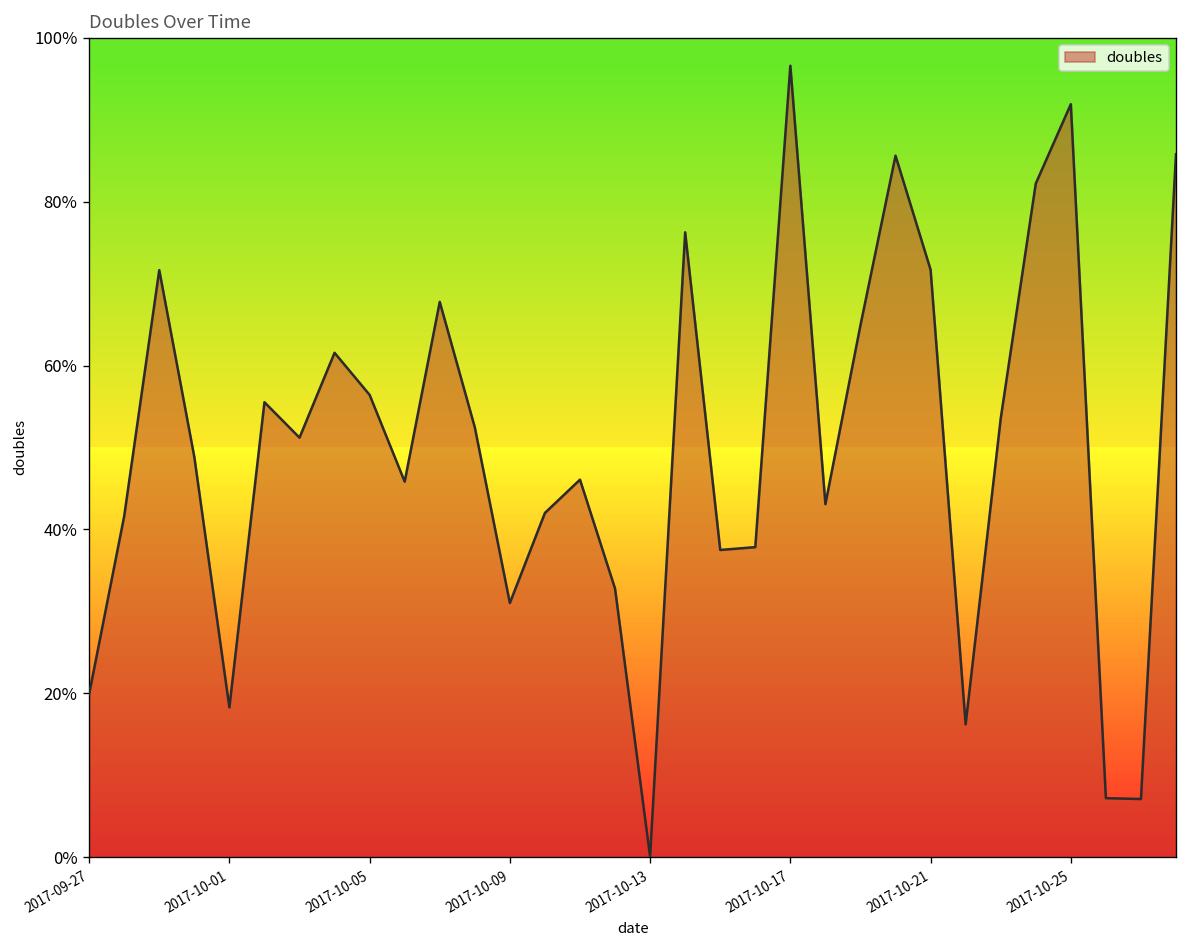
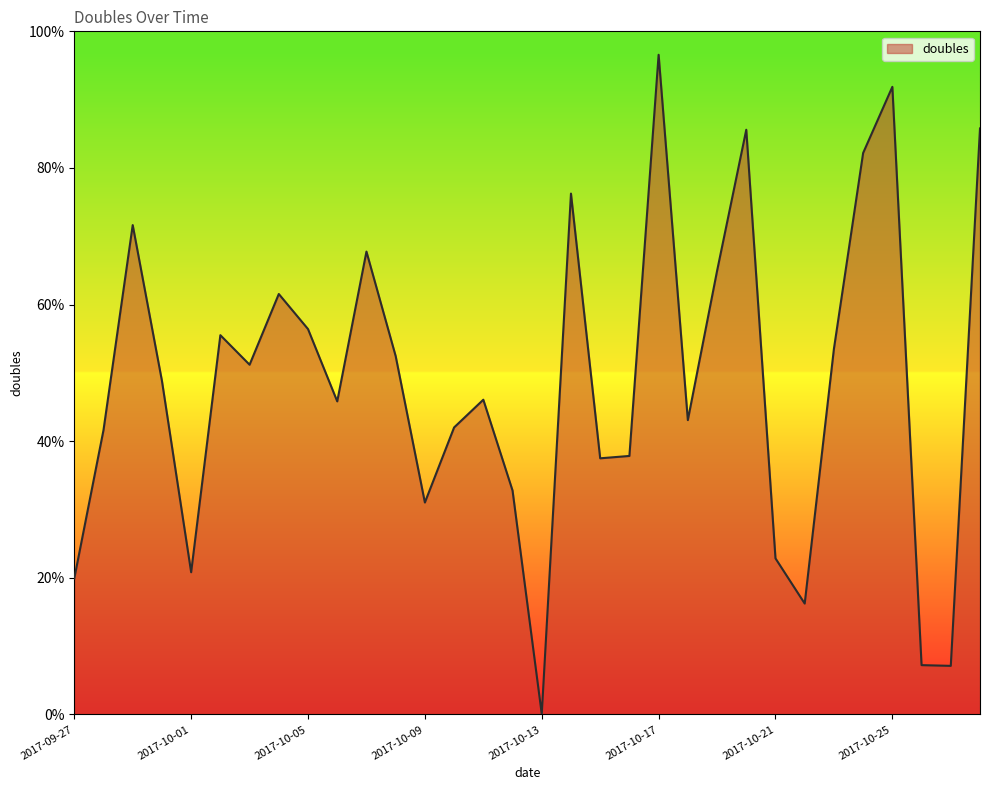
  {
    "2017-09-27": "20%",
-   "2017-10-01": "18%",
+   "2017-10-01": "21%",
    "2017-10-05": "56%",
    "2017-10-09": "31%",
    "2017-10-13": "0%",
    "2017-10-17": "97%",
-   "2017-10-21": "72%",
+   "2017-10-21": "23%",
    "2017-10-25": "92%"
  }
